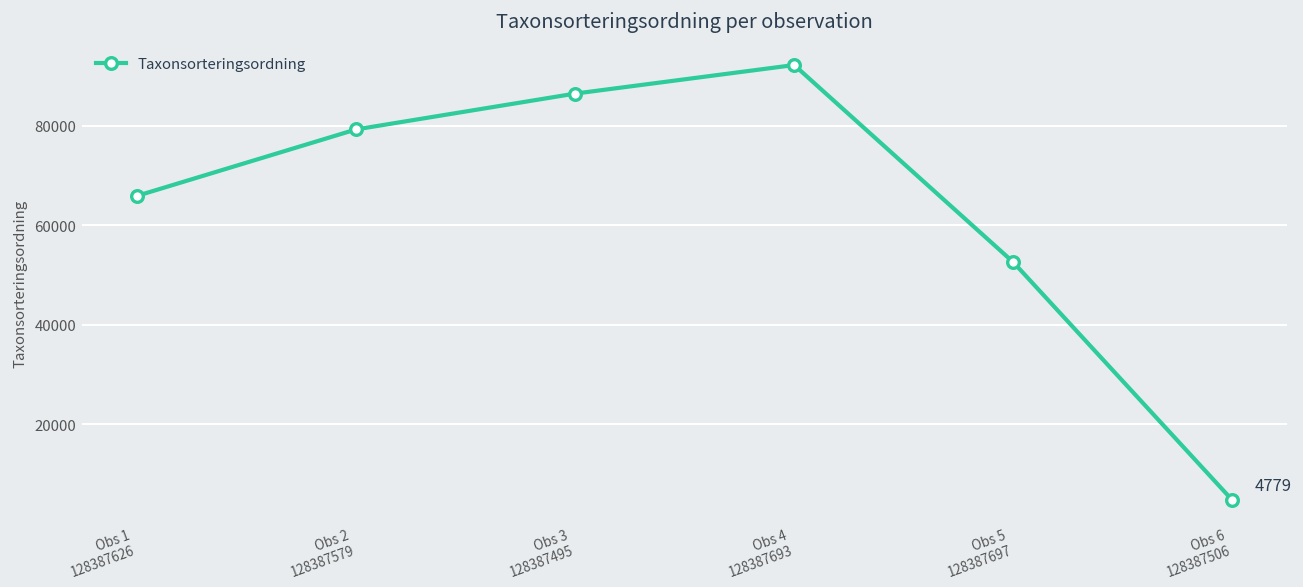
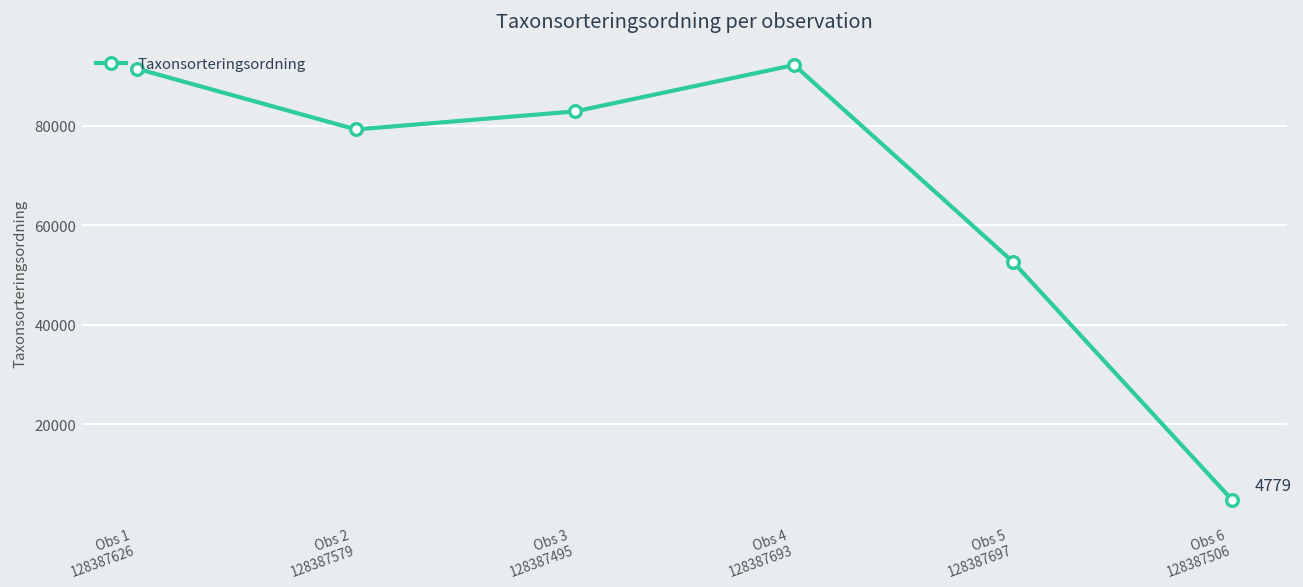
  {
-   "Obs 1 128387626": 66000,
+   "Obs 1 128387626": 91000,
    "Obs 2 128387579": 79000,
-   "Obs 3 128387495": 86000,
+   "Obs 3 128387495": 83000,
    "Obs 4 128387693": 92000,
    "Obs 5 128387697": 53000
  }
